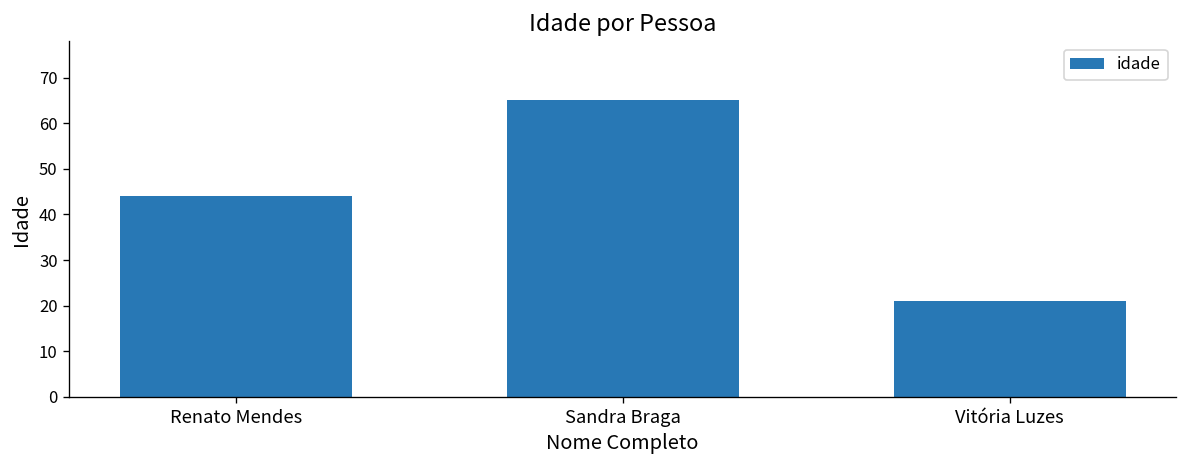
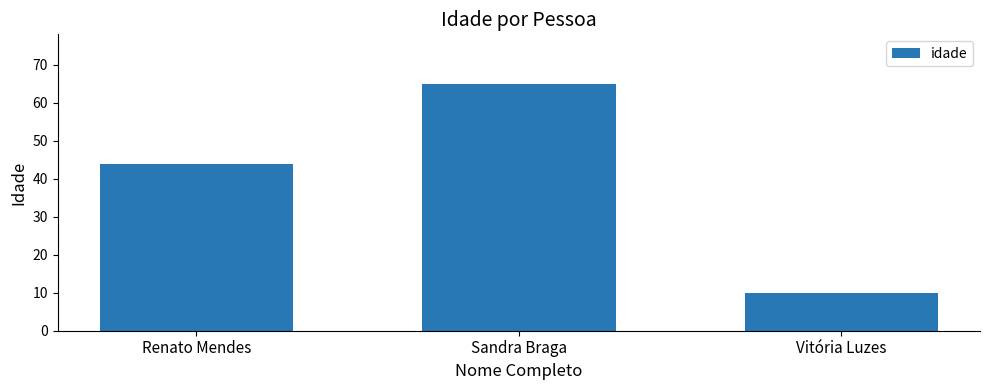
  {
    "Renato Mendes": 44,
    "Sandra Braga": 65,
-   "Vitória Luzes": 21
+   "Vitória Luzes": 10
  }
